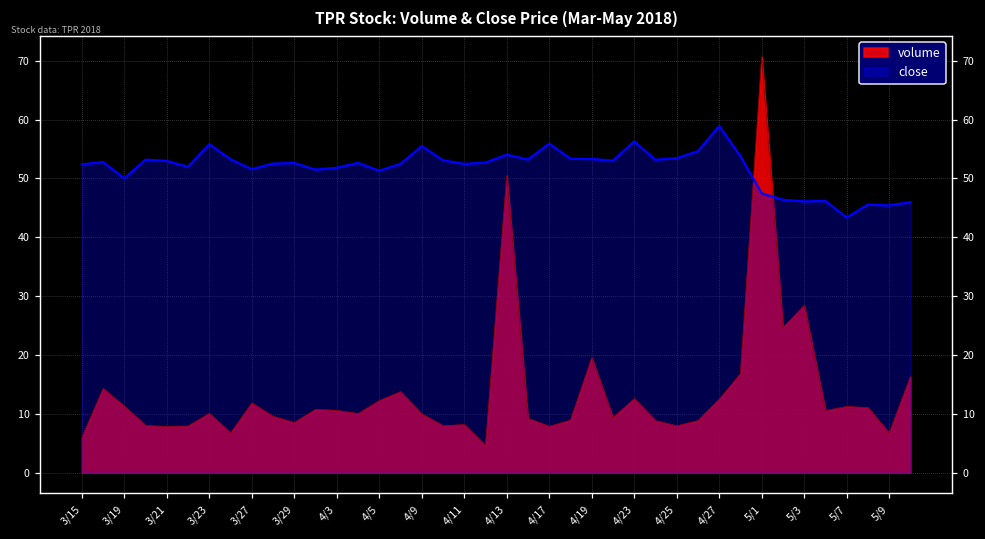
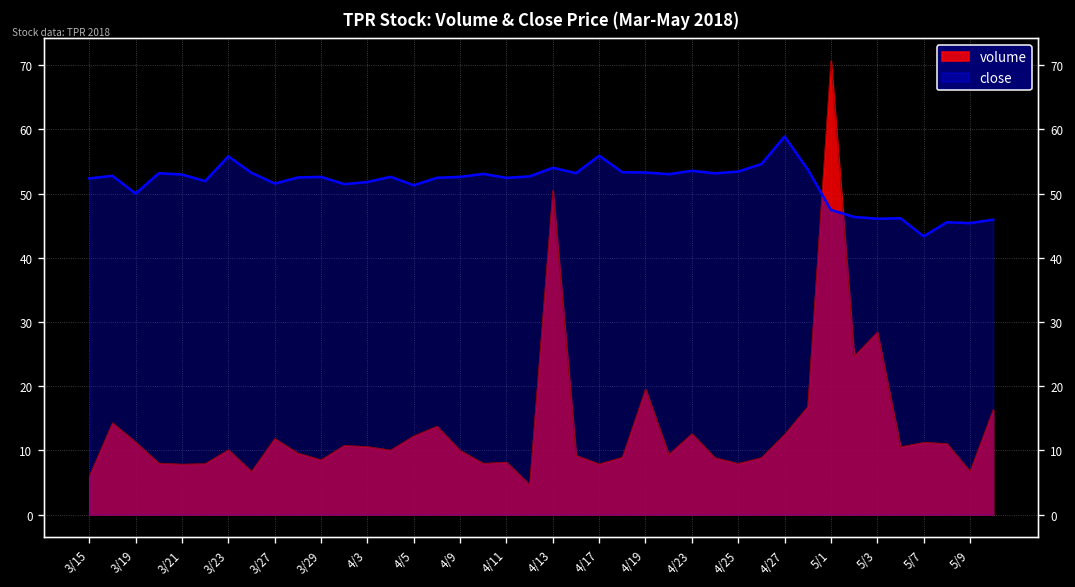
  {
    "volume": {
      "3/15": 6,
      "3/19": 11,
      "3/21": 8,
      "3/23": 10,
      "3/27": 12,
      "3/29": 9,
      "4/3": 11,
      "4/5": 12,
      "4/9": 10,
      "4/11": 8,
      "4/13": 50,
      "4/17": 8,
      "4/19": 20,
      "4/23": 13,
      "4/25": 8,
      "4/27": 12,
      "5/1": 71,
      "5/3": 28,
      "5/7": 11,
      "5/9": 7
    },
    "close": {
      "3/15": 52,
      "3/19": 50,
      "3/21": 53,
      "3/23": 56,
      "3/27": 52,
      "3/29": 53,
      "4/3": 52,
      "4/5": 51,
-     "4/9": 55,
+     "4/9": 53,
      "4/11": 52,
      "4/13": 54,
      "4/17": 56,
      "4/19": 53,
-     "4/23": 56,
+     "4/23": 54,
      "4/25": 53,
      "4/27": 59,
      "5/1": 47,
      "5/3": 46,
      "5/7": 43,
      "5/9": 45
    }
  }
